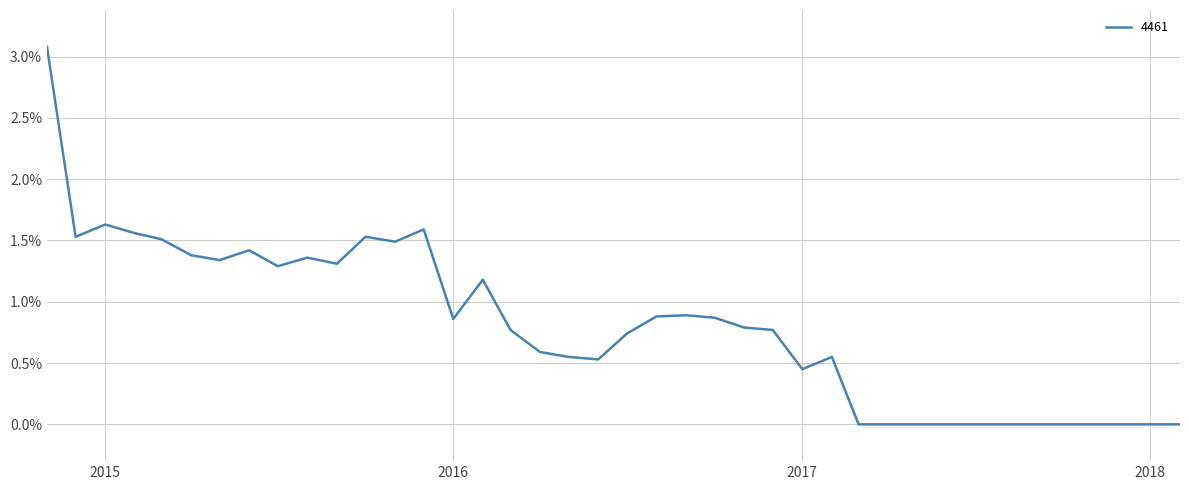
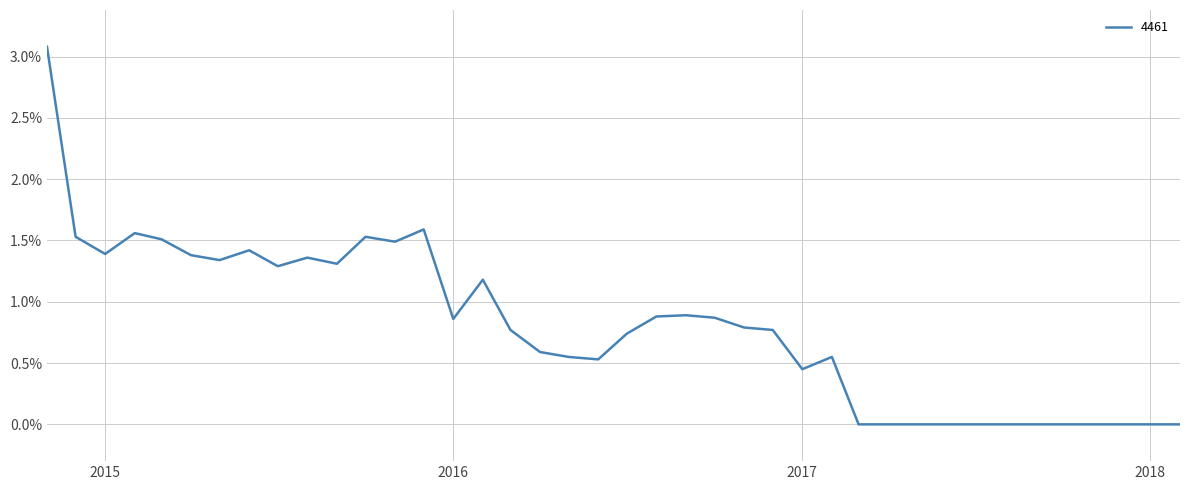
  {
-   "2015": "1.63%",
+   "2015": "1.39%",
    "2016": "0.86%",
    "2017": "0.45%",
    "2018": "0.00%"
  }
